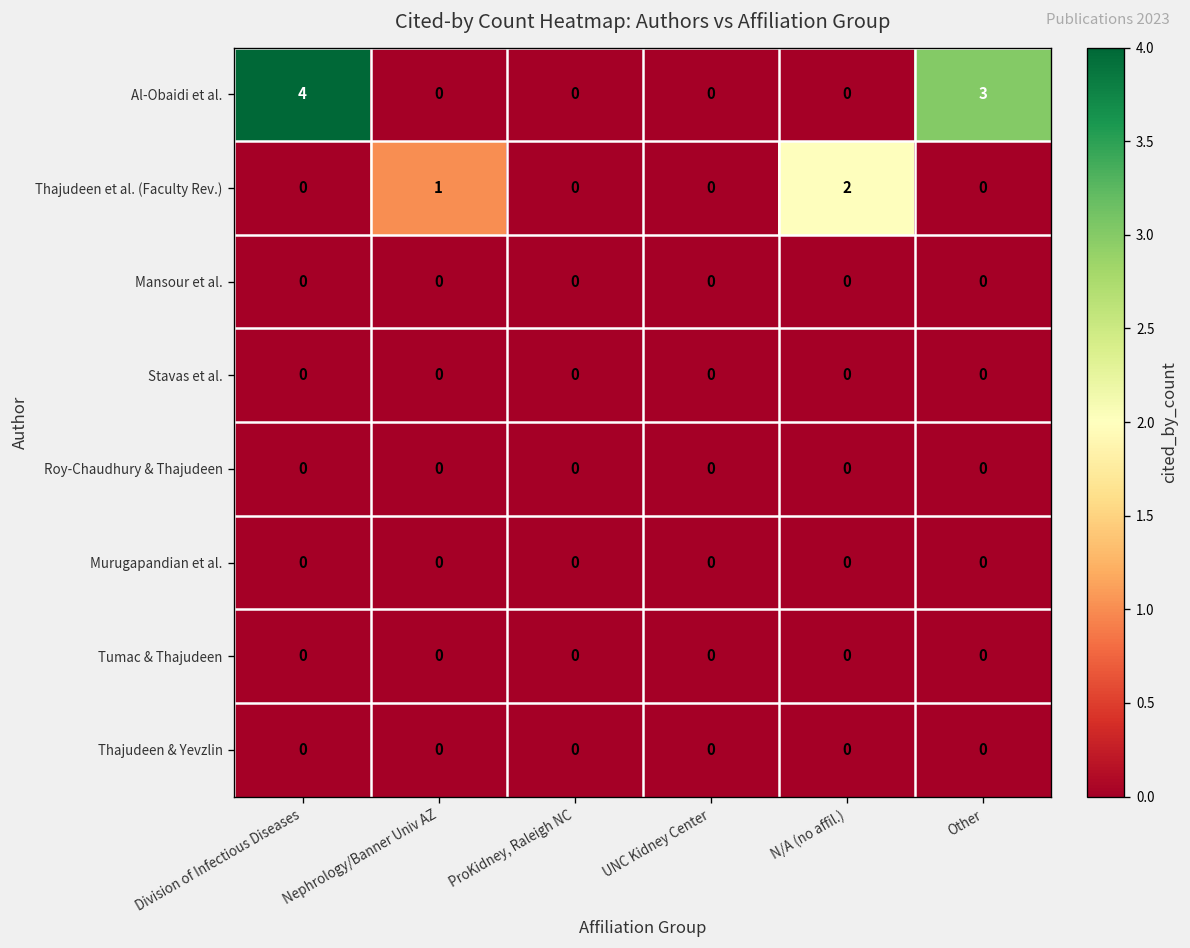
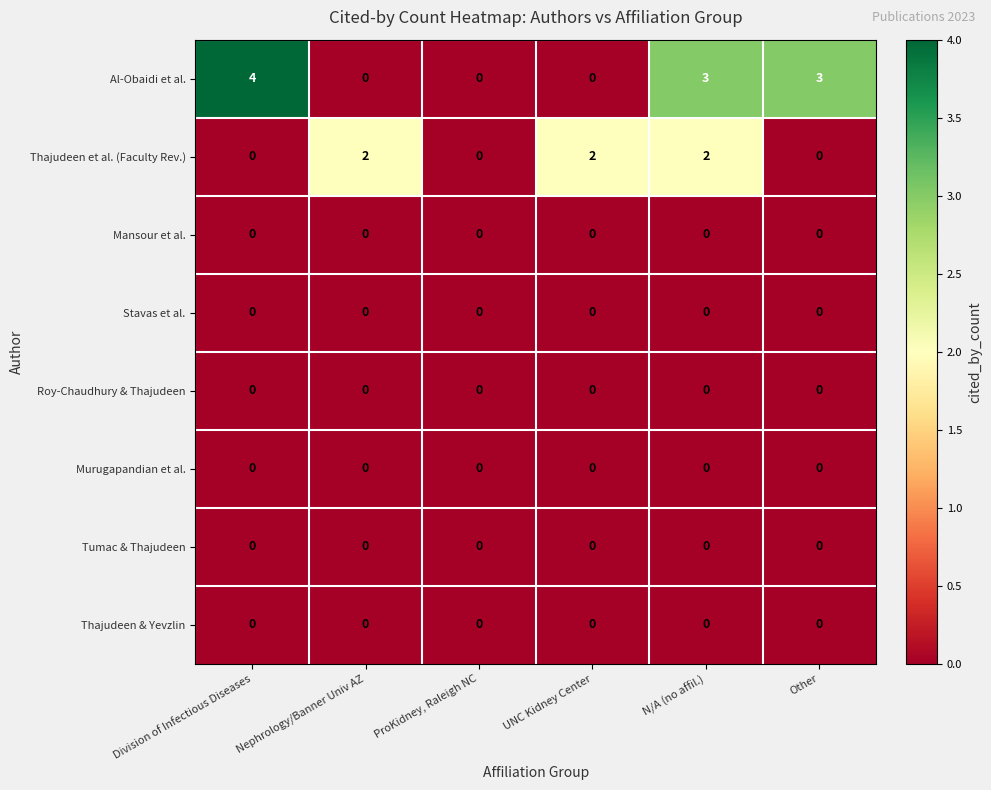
  {
    "Al-Obaidi et al.": {
      "Division of Infectious Diseases": 4,
      "Nephrology/Banner Univ AZ": 0,
      "ProKidney, Raleigh NC": 0,
      "UNC Kidney Center": 0,
-     "N/A (no affil.)": 0,
+     "N/A (no affil.)": 3,
      "Other": 3
    },
    "Thajudeen et al. (Faculty Rev.)": {
      "Division of Infectious Diseases": 0,
-     "Nephrology/Banner Univ AZ": 1,
+     "Nephrology/Banner Univ AZ": 2,
      "ProKidney, Raleigh NC": 0,
-     "UNC Kidney Center": 0,
+     "UNC Kidney Center": 2,
      "N/A (no affil.)": 2,
      "Other": 0
    },
    "Mansour et al.": {
      "Division of Infectious Diseases": 0,
      "Nephrology/Banner Univ AZ": 0,
      "ProKidney, Raleigh NC": 0,
      "UNC Kidney Center": 0,
      "N/A (no affil.)": 0,
      "Other": 0
    },
    "Stavas et al.": {
      "Division of Infectious Diseases": 0,
      "Nephrology/Banner Univ AZ": 0,
      "ProKidney, Raleigh NC": 0,
      "UNC Kidney Center": 0,
      "N/A (no affil.)": 0,
      "Other": 0
    },
    "Roy-Chaudhury & Thajudeen": {
      "Division of Infectious Diseases": 0,
      "Nephrology/Banner Univ AZ": 0,
      "ProKidney, Raleigh NC": 0,
      "UNC Kidney Center": 0,
      "N/A (no affil.)": 0,
      "Other": 0
    },
    "Murugapandian et al.": {
      "Division of Infectious Diseases": 0,
      "Nephrology/Banner Univ AZ": 0,
      "ProKidney, Raleigh NC": 0,
      "UNC Kidney Center": 0,
      "N/A (no affil.)": 0,
      "Other": 0
    },
    "Tumac & Thajudeen": {
      "Division of Infectious Diseases": 0,
      "Nephrology/Banner Univ AZ": 0,
      "ProKidney, Raleigh NC": 0,
      "UNC Kidney Center": 0,
      "N/A (no affil.)": 0,
      "Other": 0
    },
    "Thajudeen & Yevzlin": {
      "Division of Infectious Diseases": 0,
      "Nephrology/Banner Univ AZ": 0,
      "ProKidney, Raleigh NC": 0,
      "UNC Kidney Center": 0,
      "N/A (no affil.)": 0,
      "Other": 0
    }
  }
